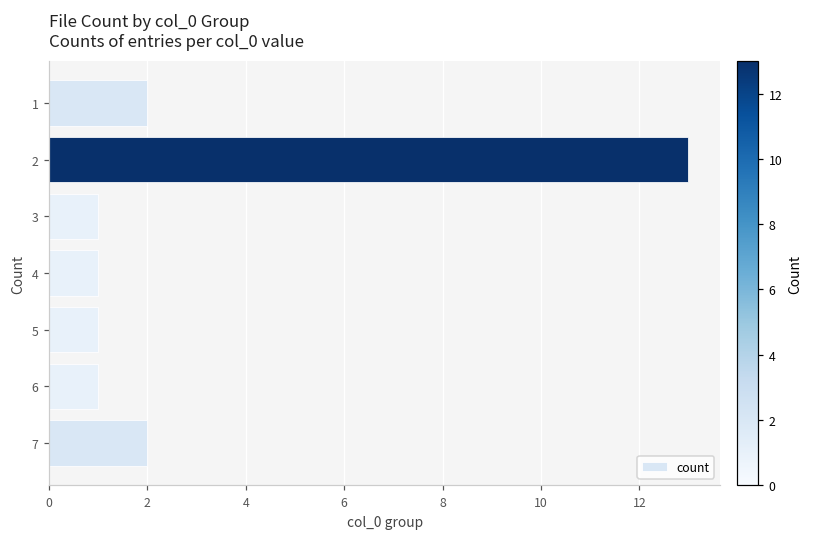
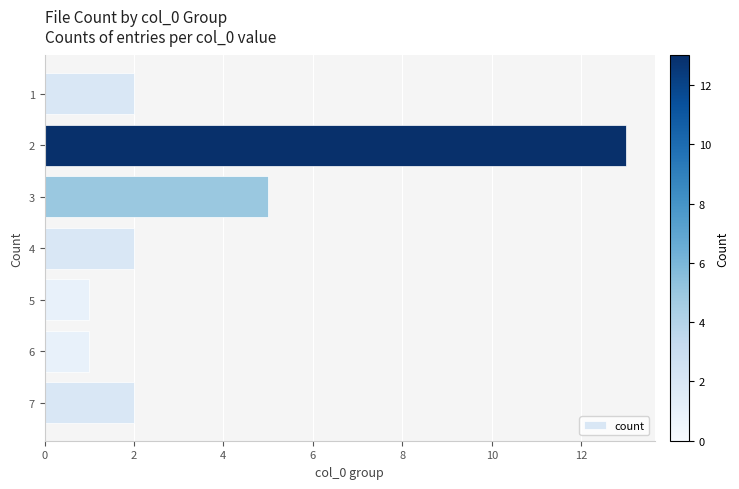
  {
    "1": 2,
    "2": 13,
-   "3": 1,
-   "4": 1,
+   "3": 5,
+   "4": 2,
    "5": 1,
    "6": 1,
    "7": 2
  }
